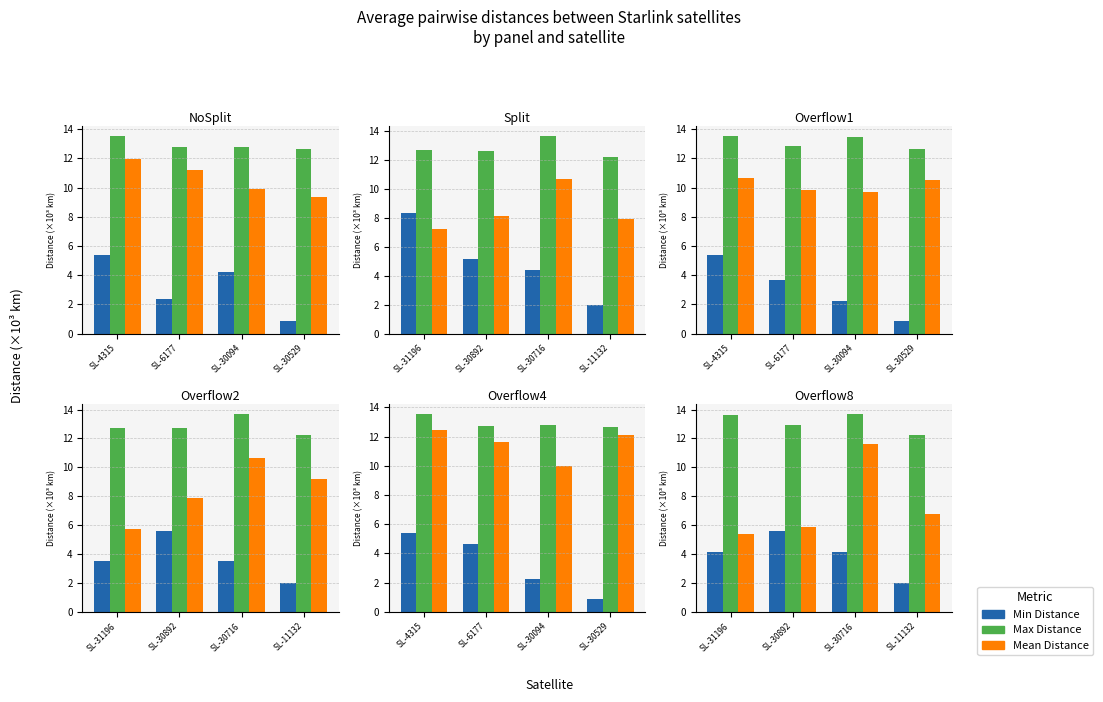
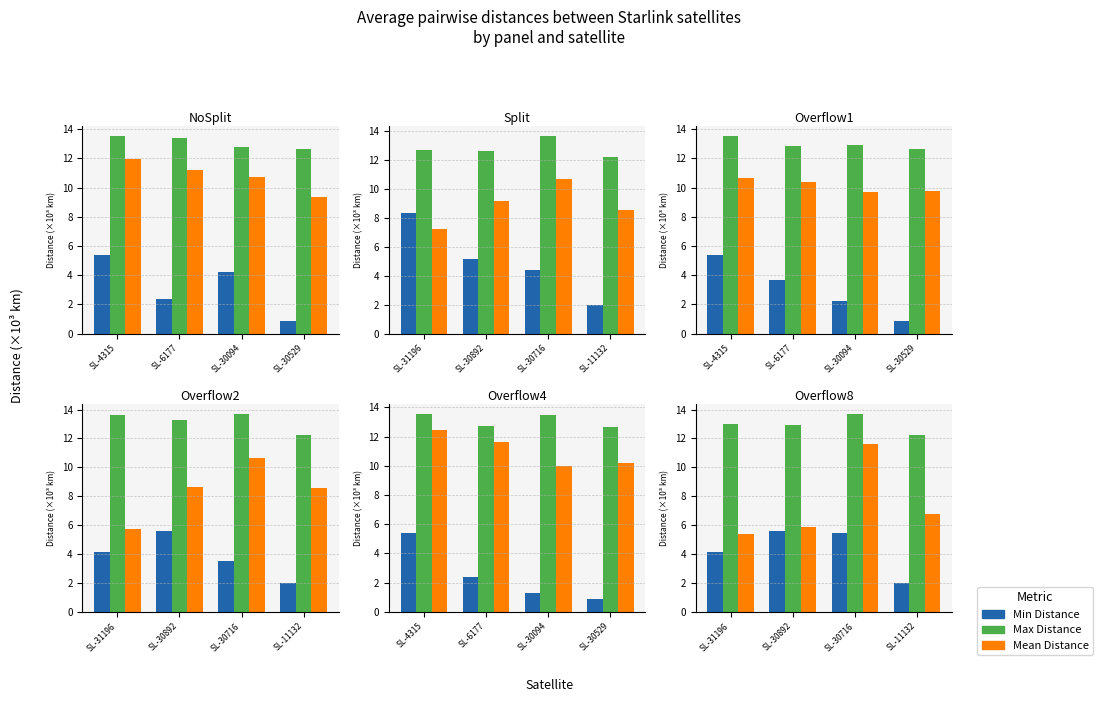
  {
    "NoSplit": {
      "Min Distance": {
        "SL-4315": 5.4,
        "SL-6177": 2.4,
        "SL-30094": 4.2,
        "SL-30529": 0.9
      },
      "Max Distance": {
        "SL-4315": 13.6,
-       "SL-6177": 12.8,
+       "SL-6177": 13.4,
        "SL-30094": 12.8,
        "SL-30529": 12.7
      },
      "Mean Distance": {
        "SL-4315": 11.9,
        "SL-6177": 11.2,
-       "SL-30094": 9.9,
+       "SL-30094": 10.7,
        "SL-30529": 9.3
      }
    },
    "Split": {
      "Min Distance": {
        "SL-31196": 8.4,
        "SL-30892": 5.2,
        "SL-30716": 4.4,
        "SL-11132": 2.0
      },
      "Max Distance": {
        "SL-31196": 12.7,
        "SL-30892": 12.6,
        "SL-30716": 13.7,
        "SL-11132": 12.3
      },
      "Mean Distance": {
        "SL-31196": 7.2,
-       "SL-30892": 8.1,
+       "SL-30892": 9.2,
        "SL-30716": 10.7,
-       "SL-11132": 7.9
+       "SL-11132": 8.6
      }
    },
    "Overflow1": {
      "Min Distance": {
        "SL-4315": 5.4,
        "SL-6177": 3.6,
        "SL-30094": 2.2,
        "SL-30529": 0.9
      },
      "Max Distance": {
        "SL-4315": 13.6,
        "SL-6177": 12.8,
-       "SL-30094": 13.5,
+       "SL-30094": 12.9,
        "SL-30529": 12.7
      },
      "Mean Distance": {
        "SL-4315": 10.6,
-       "SL-6177": 9.8,
+       "SL-6177": 10.4,
        "SL-30094": 9.7,
-       "SL-30529": 10.5
+       "SL-30529": 9.8
      }
    },
    "Overflow2": {
      "Min Distance": {
-       "SL-31196": 3.5,
+       "SL-31196": 4.1,
        "SL-30892": 5.6,
        "SL-30716": 3.5,
        "SL-11132": 2.0
      },
      "Max Distance": {
-       "SL-31196": 12.7,
-       "SL-30892": 12.7,
+       "SL-31196": 13.6,
+       "SL-30892": 13.3,
        "SL-30716": 13.7,
        "SL-11132": 12.3
      },
      "Mean Distance": {
        "SL-31196": 5.7,
-       "SL-30892": 7.9,
+       "SL-30892": 8.6,
        "SL-30716": 10.7,
-       "SL-11132": 9.2
+       "SL-11132": 8.6
      }
    },
    "Overflow4": {
      "Min Distance": {
        "SL-4315": 5.4,
-       "SL-6177": 4.6,
-       "SL-30094": 2.2,
+       "SL-6177": 2.4,
+       "SL-30094": 1.3,
        "SL-30529": 0.9
      },
      "Max Distance": {
        "SL-4315": 13.6,
        "SL-6177": 12.8,
-       "SL-30094": 12.8,
+       "SL-30094": 13.5,
        "SL-30529": 12.7
      },
      "Mean Distance": {
        "SL-4315": 12.5,
        "SL-6177": 11.7,
        "SL-30094": 10.0,
-       "SL-30529": 12.1
+       "SL-30529": 10.2
      }
    },
    "Overflow8": {
      "Min Distance": {
        "SL-31196": 4.1,
        "SL-30892": 5.6,
-       "SL-30716": 4.1,
+       "SL-30716": 5.4,
        "SL-11132": 2.0
      },
      "Max Distance": {
-       "SL-31196": 13.6,
+       "SL-31196": 13.0,
        "SL-30892": 12.9,
        "SL-30716": 13.7,
        "SL-11132": 12.3
      },
      "Mean Distance": {
        "SL-31196": 5.3,
        "SL-30892": 5.9,
        "SL-30716": 11.6,
        "SL-11132": 6.8
      }
    }
  }
